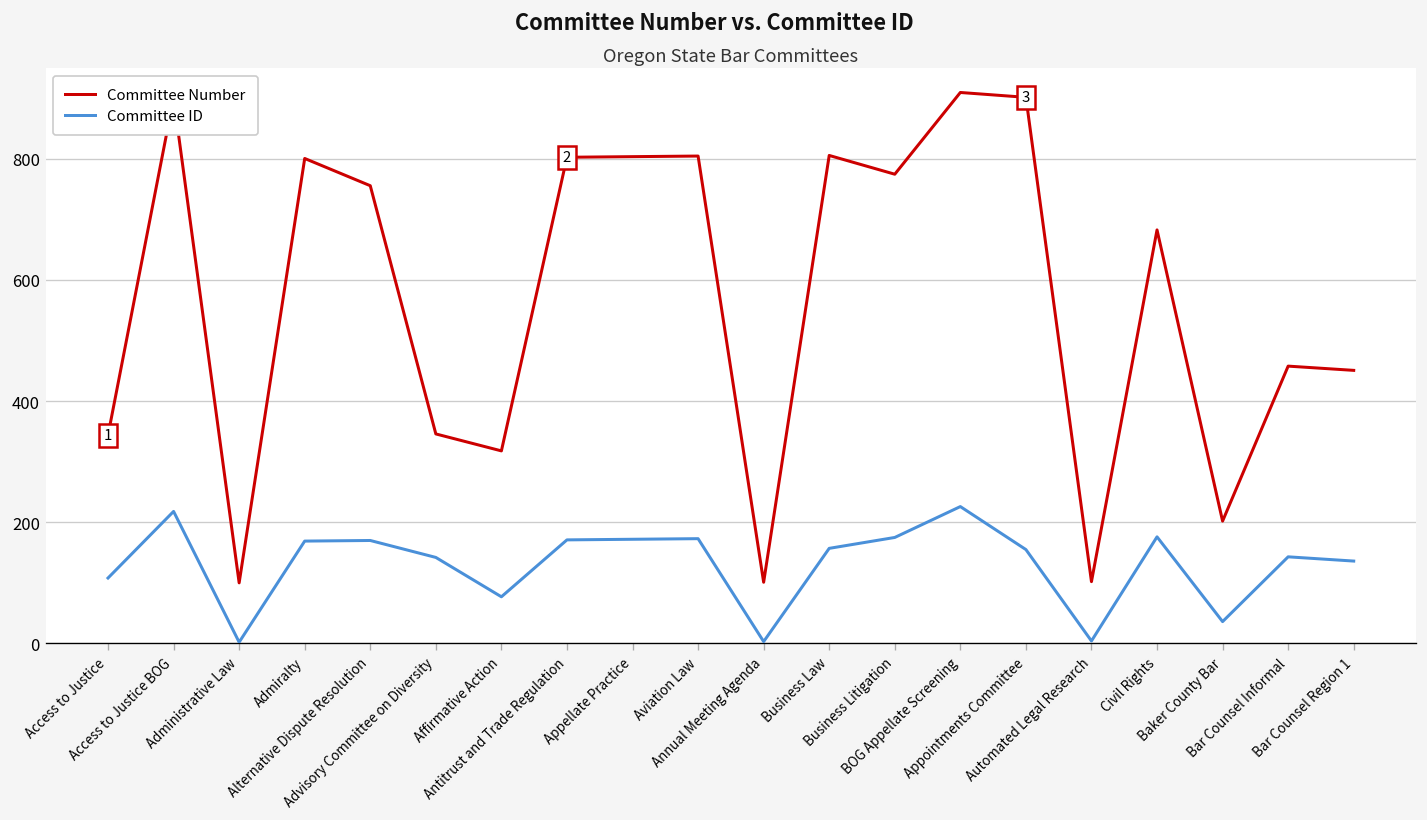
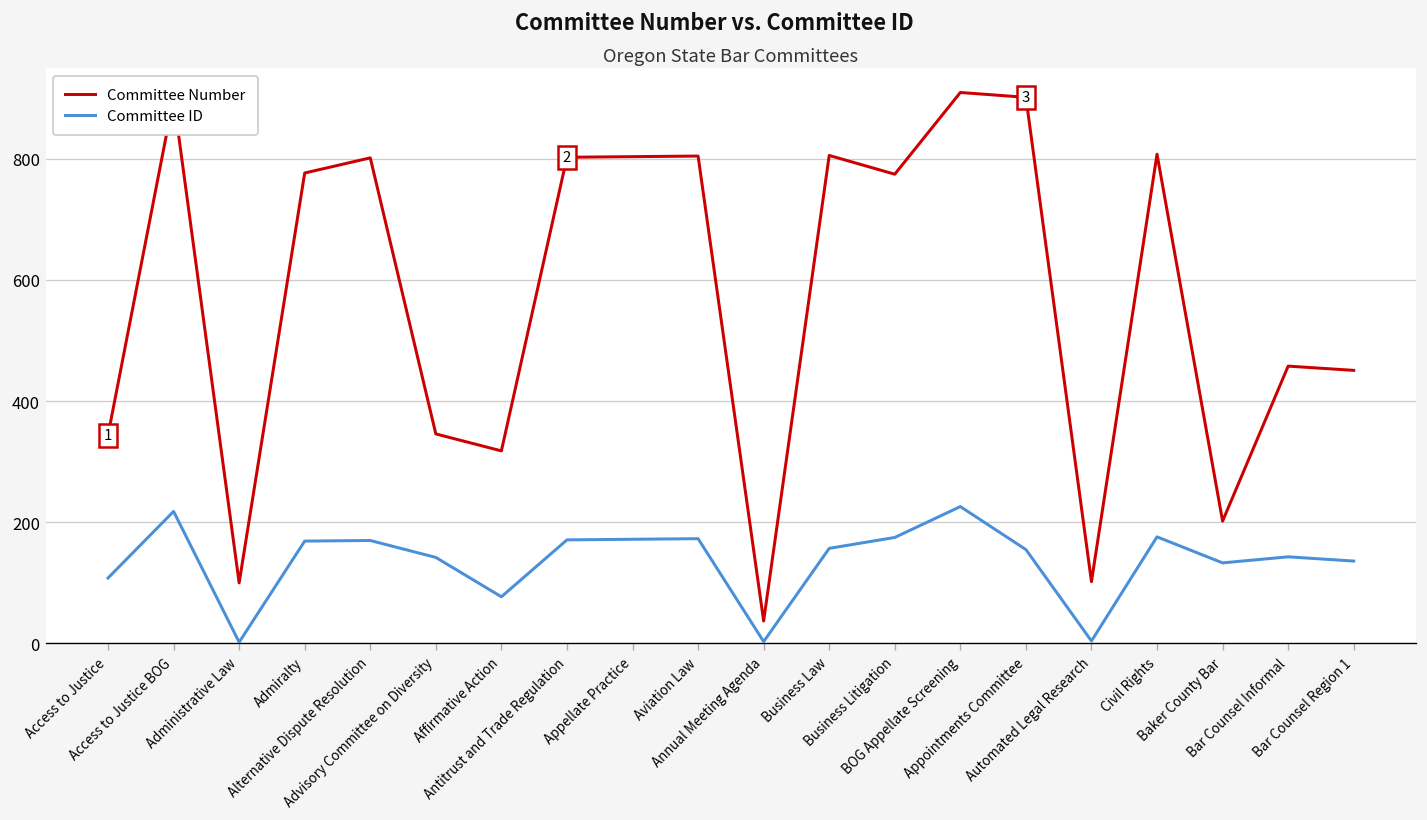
  {
    "Committee Number": {
      "Administrative Law": 100,
-     "Admiralty": 800,
-     "Alternative Dispute Resolution": 760,
+     "Admiralty": 780,
+     "Alternative Dispute Resolution": 800,
      "Advisory Committee on Diversity": 350,
      "Affirmative Action": 320,
      "Appellate Practice": 800,
      "Aviation Law": 810,
-     "Annual Meeting Agenda": 100,
+     "Annual Meeting Agenda": 40,
      "Business Law": 810,
      "Business Litigation": 780,
      "BOG Appellate Screening": 910,
      "Automated Legal Research": 100,
-     "Civil Rights": 680,
+     "Civil Rights": 810,
      "Baker County Bar": 200,
      "Bar Counsel Informal": 460,
      "Bar Counsel Region 1": 450
    },
    "Committee ID": {
      "Access to Justice": 110,
      "Access to Justice BOG": 220,
      "Administrative Law": 0,
      "Admiralty": 170,
      "Alternative Dispute Resolution": 170,
      "Advisory Committee on Diversity": 140,
      "Affirmative Action": 80,
      "Antitrust and Trade Regulation": 170,
      "Appellate Practice": 170,
      "Aviation Law": 170,
      "Annual Meeting Agenda": 0,
      "Business Law": 160,
      "Business Litigation": 180,
      "BOG Appellate Screening": 230,
      "Appointments Committee": 160,
      "Automated Legal Research": 0,
      "Civil Rights": 180,
-     "Baker County Bar": 40,
+     "Baker County Bar": 130,
      "Bar Counsel Informal": 140,
      "Bar Counsel Region 1": 140
    }
  }
